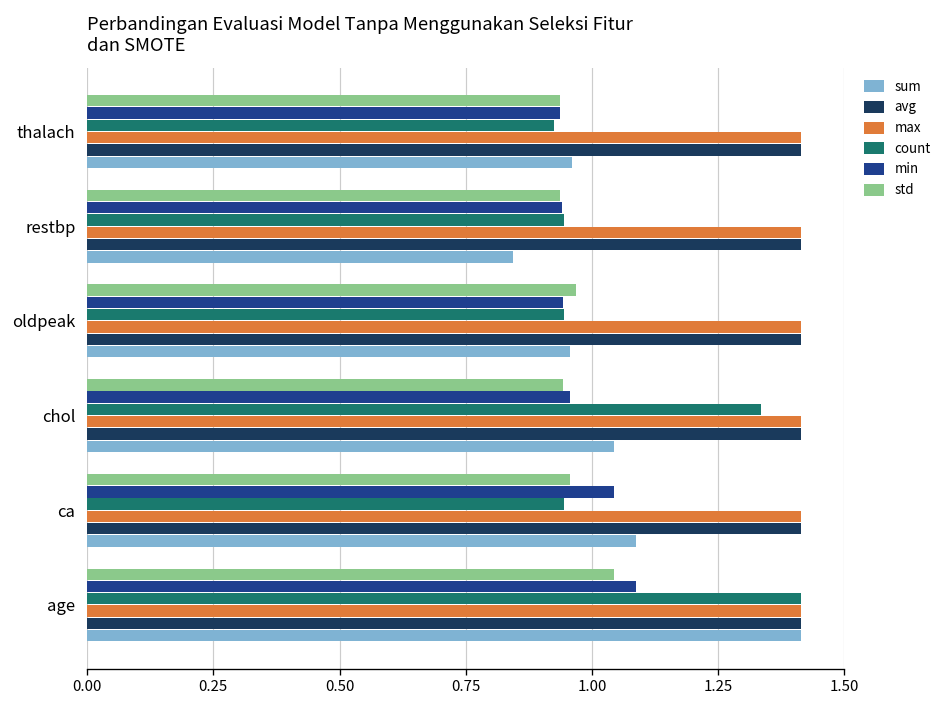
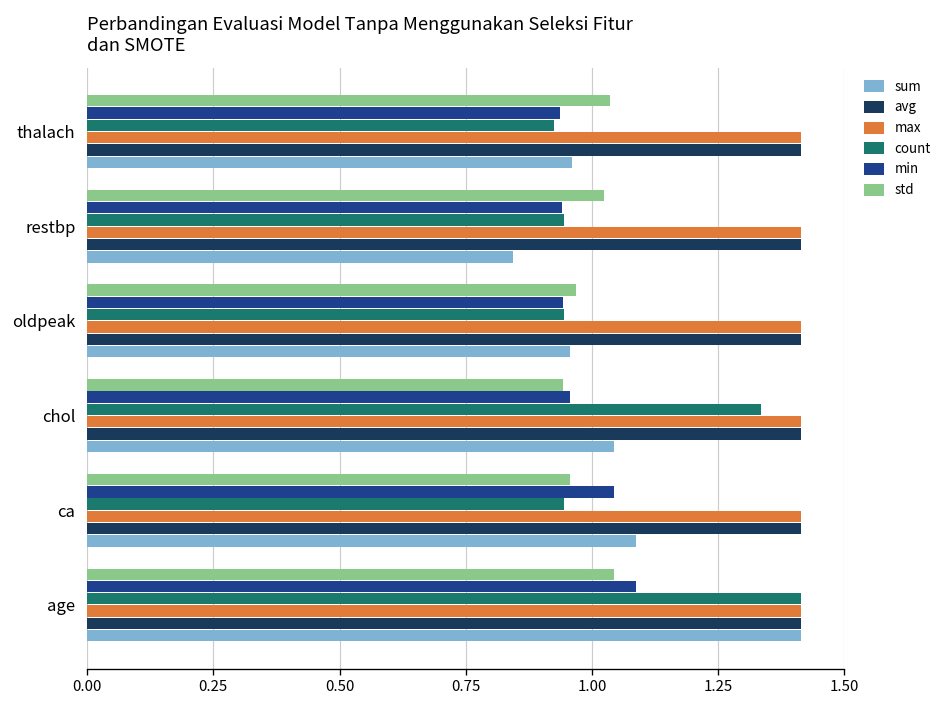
  {
    "sum": {
      "thalach": 0.96,
      "restbp": 0.84,
      "oldpeak": 0.96,
      "chol": 1.04,
      "ca": 1.09,
      "age": 1.41
    },
    "max": {
      "thalach": 1.41,
      "restbp": 1.41,
      "oldpeak": 1.41,
      "chol": 1.41,
      "ca": 1.41,
      "age": 1.41
    },
    "count": {
      "thalach": 0.92,
      "restbp": 0.94,
      "oldpeak": 0.94,
      "chol": 1.34,
      "ca": 0.94,
      "age": 1.41
    },
    "std": {
-     "thalach": 0.94,
-     "restbp": 0.94,
+     "thalach": 1.04,
+     "restbp": 1.02,
      "oldpeak": 0.97,
      "chol": 0.94,
      "ca": 0.96,
      "age": 1.04
    }
  }
